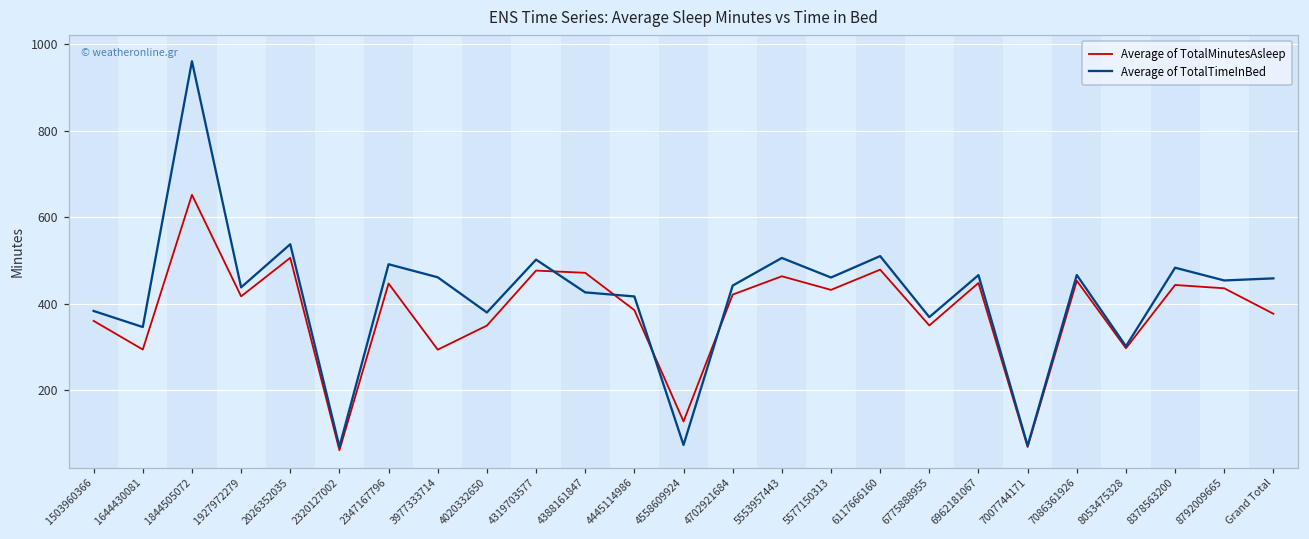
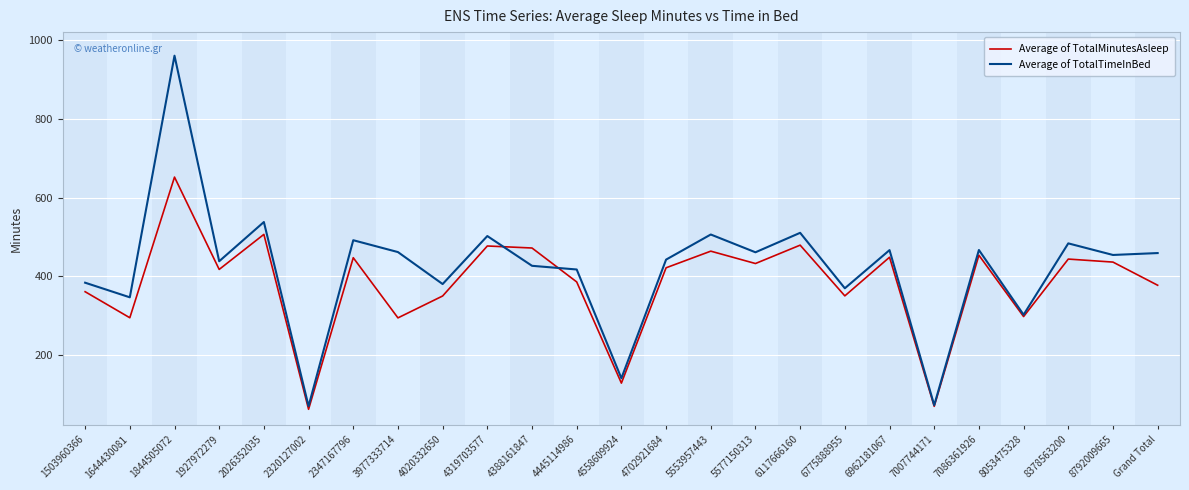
  {
    "Average of TotalMinutesAsleep": {
      "1503960366": 360,
      "1644430081": 290,
      "1844505072": 650,
      "1927972279": 420,
      "2026352035": 510,
      "2320127002": 60,
      "2347167796": 450,
      "3977333714": 290,
      "4020332650": 350,
      "4319703577": 480,
      "4388161847": 470,
      "4445114986": 390,
      "4558609924": 130,
      "4702921684": 420,
      "5553957443": 460,
      "5577150313": 430,
      "6117666160": 480,
      "6775888955": 350,
      "6962181067": 450,
      "7086361926": 450,
      "8378563200": 440,
      "8792009665": 440,
      "Grand Total": 380
    },
    "Average of TotalTimeInBed": {
      "1503960366": 380,
      "1644430081": 350,
      "1844505072": 960,
      "1927972279": 440,
      "2026352035": 540,
      "2320127002": 70,
      "2347167796": 490,
      "3977333714": 460,
      "4020332650": 380,
      "4319703577": 500,
      "4388161847": 430,
      "4445114986": 420,
-     "4558609924": 70,
+     "4558609924": 140,
      "4702921684": 440,
      "5553957443": 510,
      "5577150313": 460,
      "6117666160": 510,
      "6775888955": 370,
      "6962181067": 470,
      "7086361926": 470,
      "8378563200": 480,
      "8792009665": 450,
      "Grand Total": 460
    }
  }
